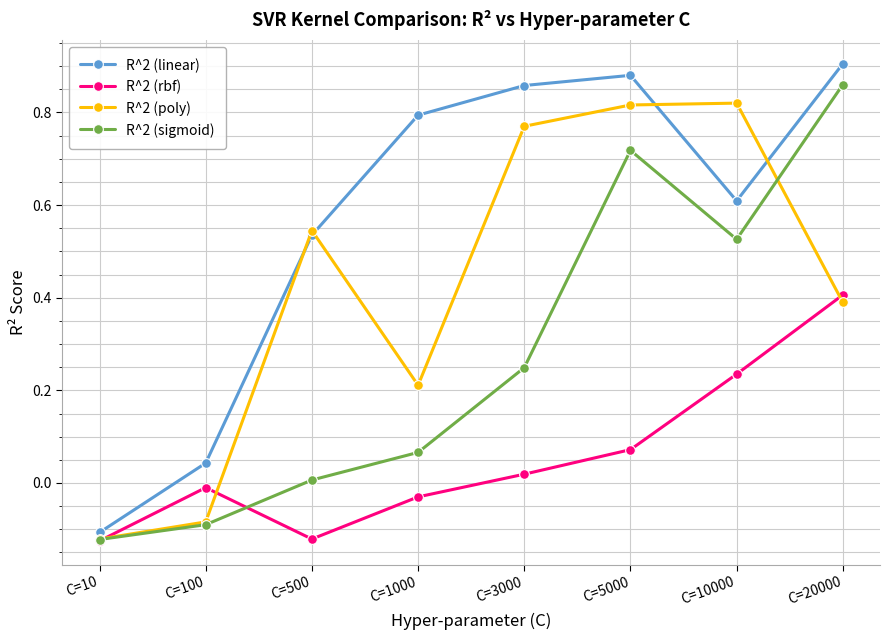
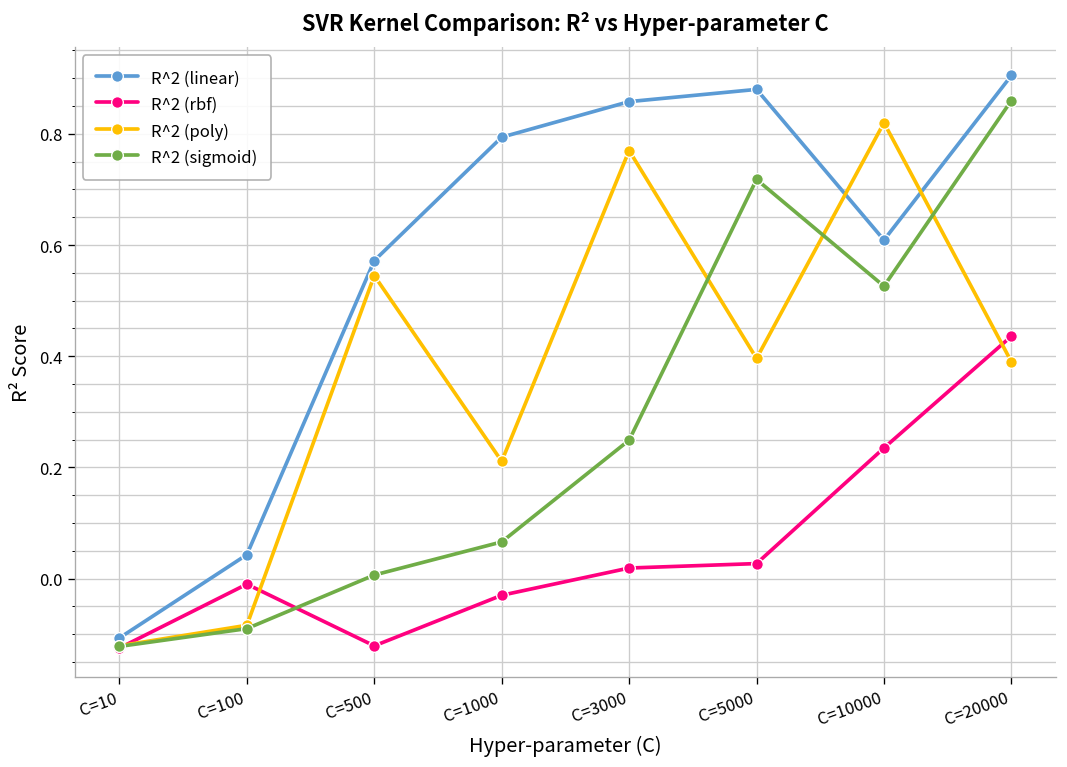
  {
    "R^2 (linear)": {
      "C=10": -0.11,
      "C=100": 0.04,
-     "C=500": 0.54,
+     "C=500": 0.57,
      "C=1000": 0.79,
      "C=3000": 0.86,
      "C=5000": 0.88,
      "C=10000": 0.61,
      "C=20000": 0.91
    },
    "R^2 (rbf)": {
      "C=100": -0.01,
      "C=500": -0.12,
      "C=1000": -0.03,
      "C=3000": 0.02,
-     "C=5000": 0.07,
+     "C=5000": 0.03,
      "C=10000": 0.24,
-     "C=20000": 0.41
+     "C=20000": 0.44
    },
    "R^2 (poly)": {
      "C=100": -0.08,
      "C=500": 0.55,
      "C=1000": 0.21,
      "C=3000": 0.77,
-     "C=5000": 0.82,
+     "C=5000": 0.40,
      "C=10000": 0.82,
      "C=20000": 0.39
    },
    "R^2 (sigmoid)": {
      "C=100": -0.09,
      "C=500": 0.01,
      "C=1000": 0.07,
      "C=3000": 0.25,
      "C=5000": 0.72,
      "C=10000": 0.53,
      "C=20000": 0.86
    }
  }
